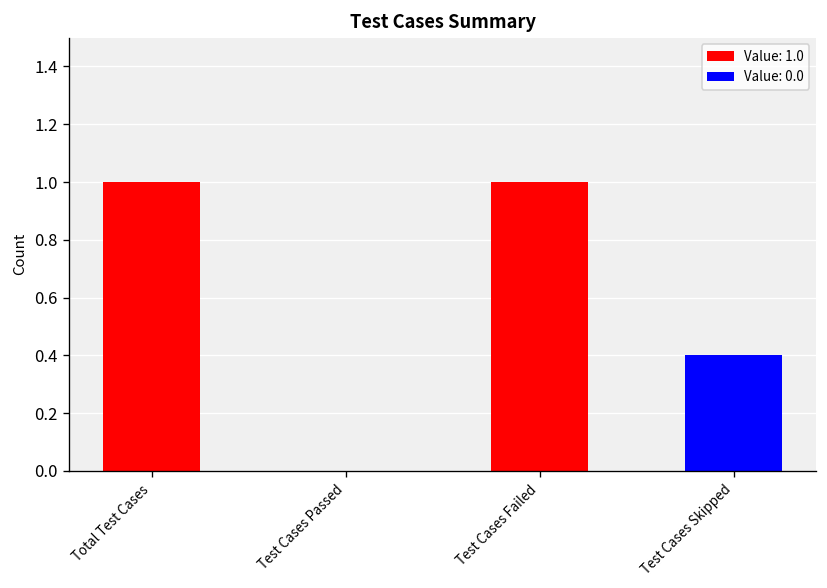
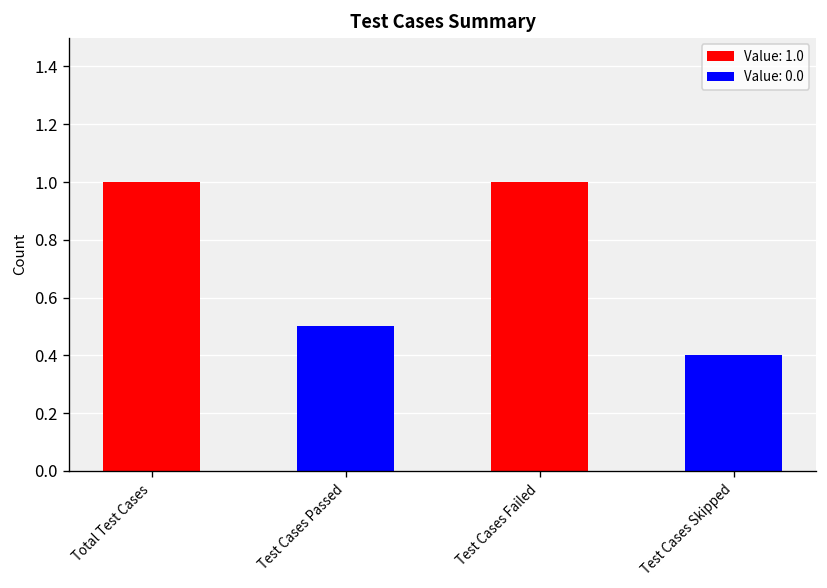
  {
    "Total Test Cases": 1.0,
-   "Test Cases Passed": 0.0,
+   "Test Cases Passed": 0.5,
    "Test Cases Failed": 1.0,
    "Test Cases Skipped": 0.4
  }
